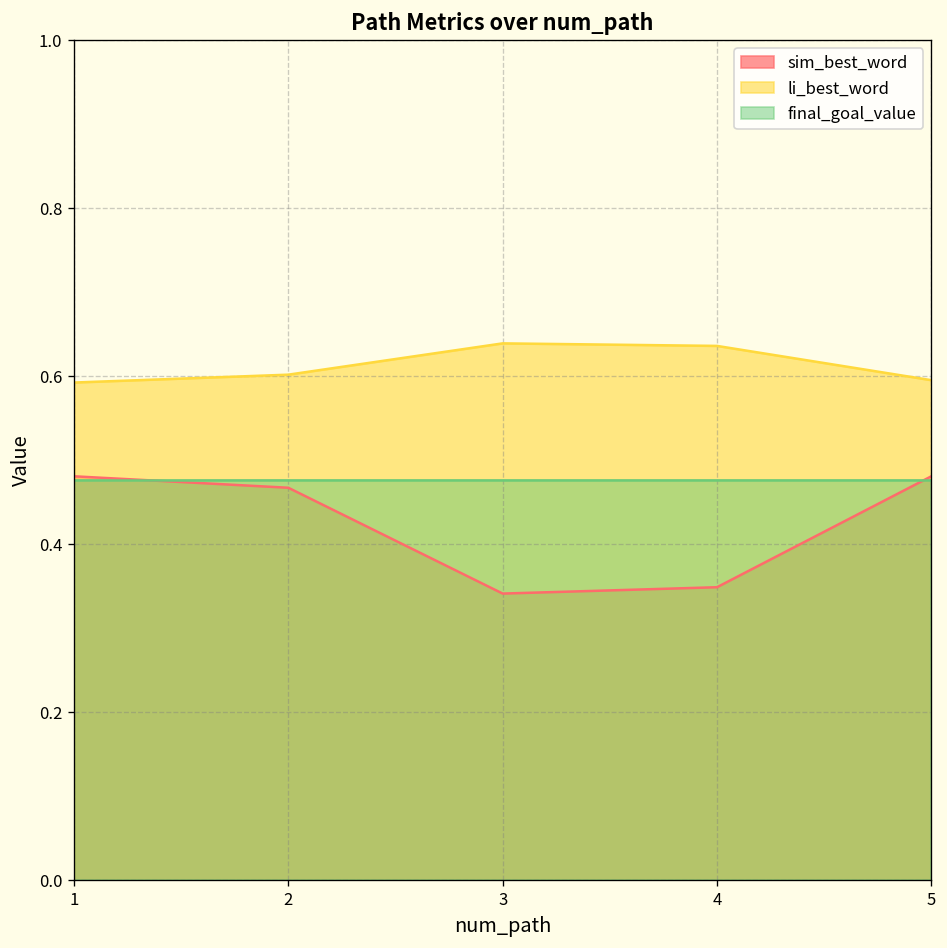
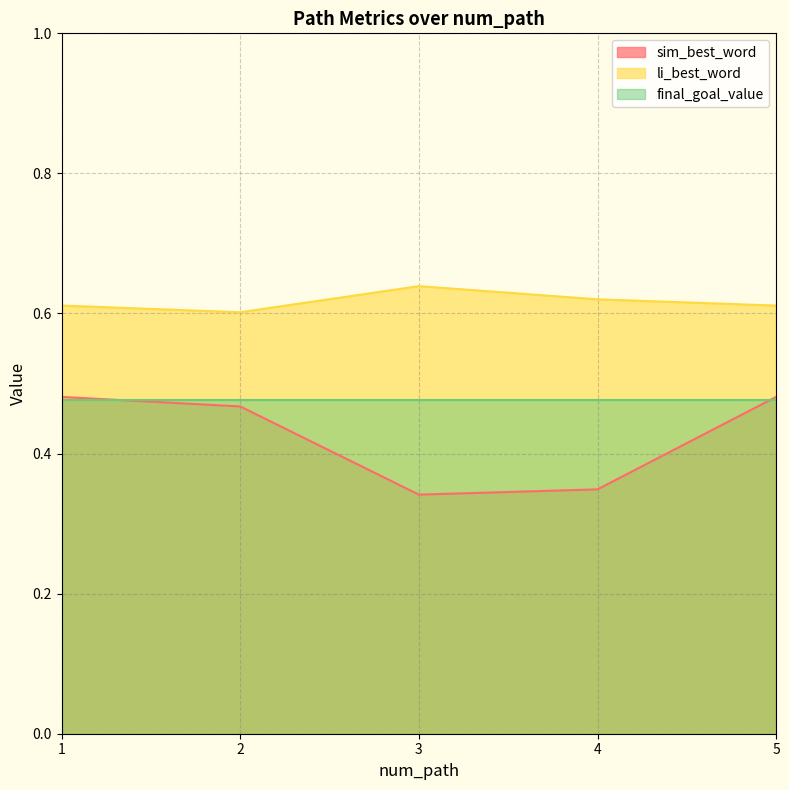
  {
    "sim_best_word": {
      "1": 0.48,
      "2": 0.47,
      "3": 0.34,
      "4": 0.35,
      "5": 0.48
    },
    "li_best_word": {
-     "1": 0.59,
+     "1": 0.61,
      "2": 0.60,
      "3": 0.64,
-     "4": 0.64,
-     "5": 0.60
+     "4": 0.62,
+     "5": 0.61
    },
    "final_goal_value": {
      "1": 0.48,
      "2": 0.48,
      "3": 0.48,
      "4": 0.48,
      "5": 0.48
    }
  }
